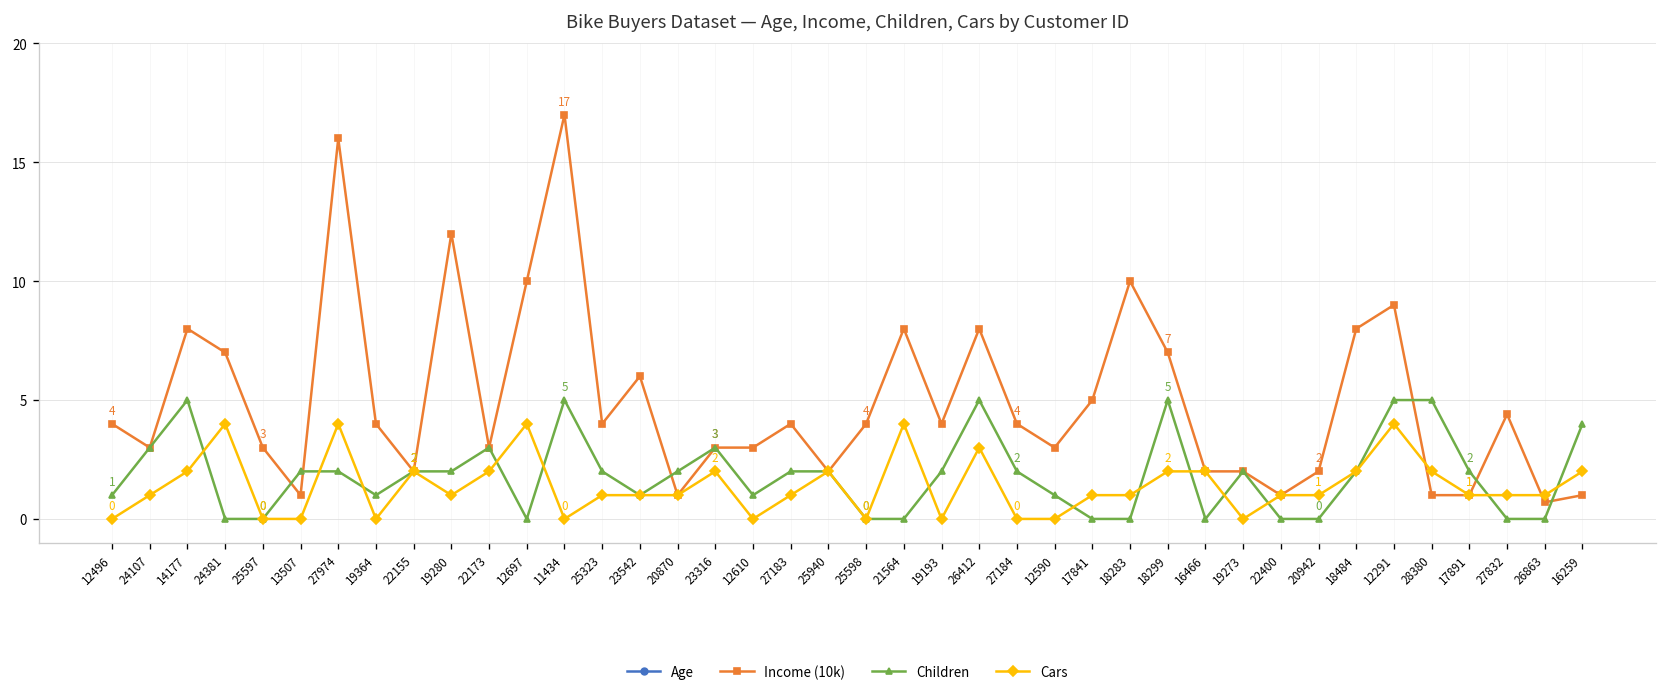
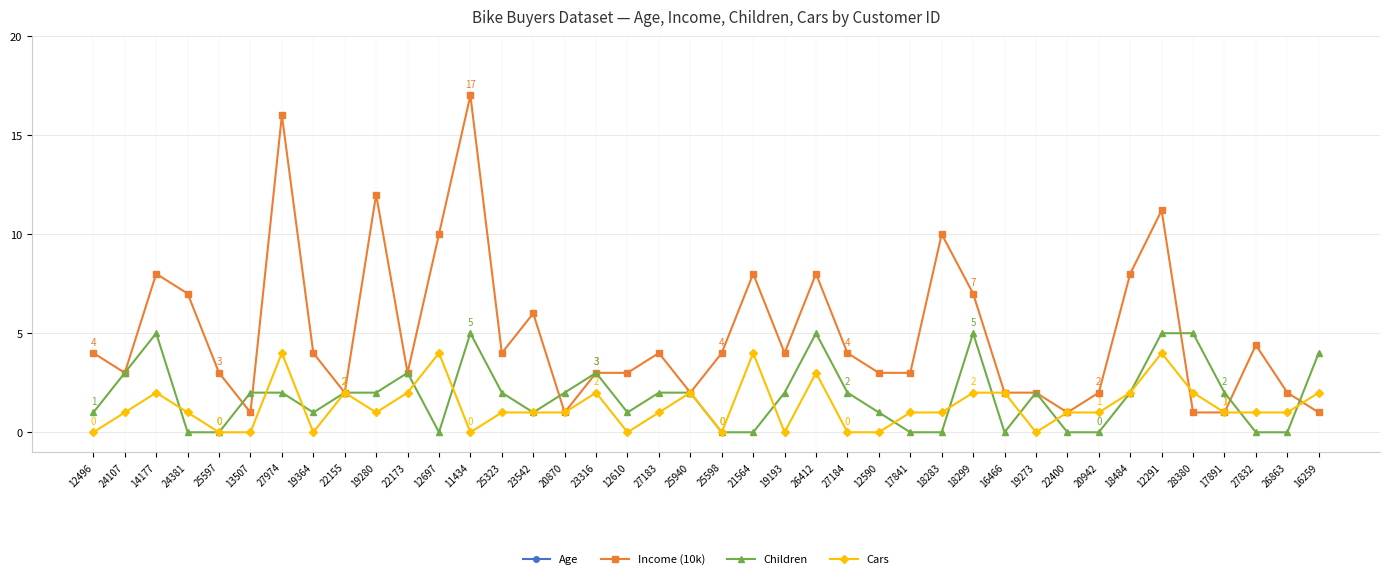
  {
    "Income (10k)": {
      "14177": 8.0,
      "24381": 7.0,
      "13507": 1.0,
      "27974": 16.0,
      "19364": 4.0,
      "19280": 12.0,
      "12697": 10.0,
      "25323": 4.0,
      "23542": 6.0,
      "27183": 4.0,
      "21564": 8.0,
      "19193": 4.0,
      "26412": 8.0,
      "12590": 3.0,
-     "17841": 5,
+     "17841": 3,
      "18283": 10.0,
      "18484": 8.0,
-     "12291": 9.0,
+     "12291": 11.2,
      "27832": 4.4,
-     "26863": 0.7,
+     "26863": 2.0,
      "16259": 1.0
    },
    "Children": {
      "12496": 1,
      "11434": 5,
      "27184": 2,
      "18299": 5,
      "20942": 0,
      "17891": 2
    },
    "Cars": {
      "14177": 2,
-     "24381": 4,
+     "24381": 1,
      "27974": 4,
      "19364": 0,
      "19280": 1,
      "22173": 2,
      "12697": 4,
      "25323": 1,
      "12610": 0,
      "27183": 1,
      "19193": 0,
      "26412": 3,
      "17841": 1,
      "18283": 1,
      "19273": 0,
      "12291": 4,
      "26863": 1,
      "16259": 2
    }
  }
